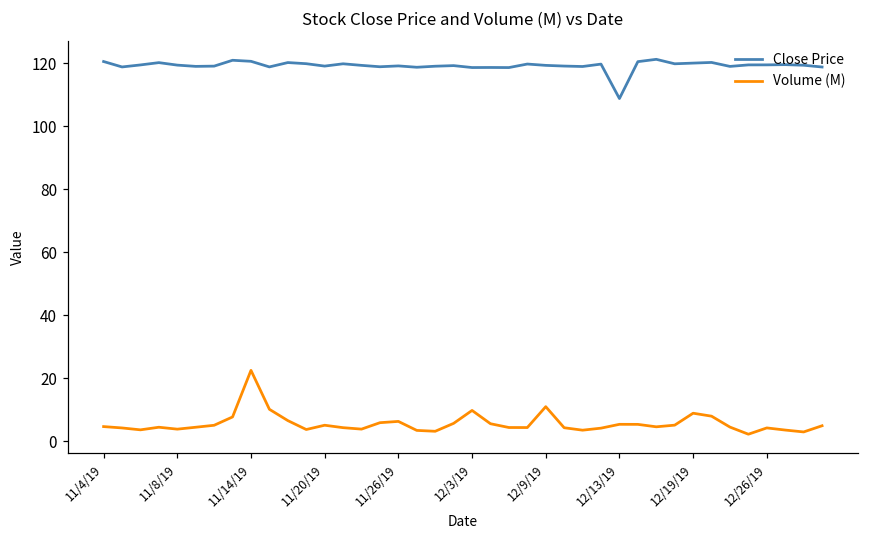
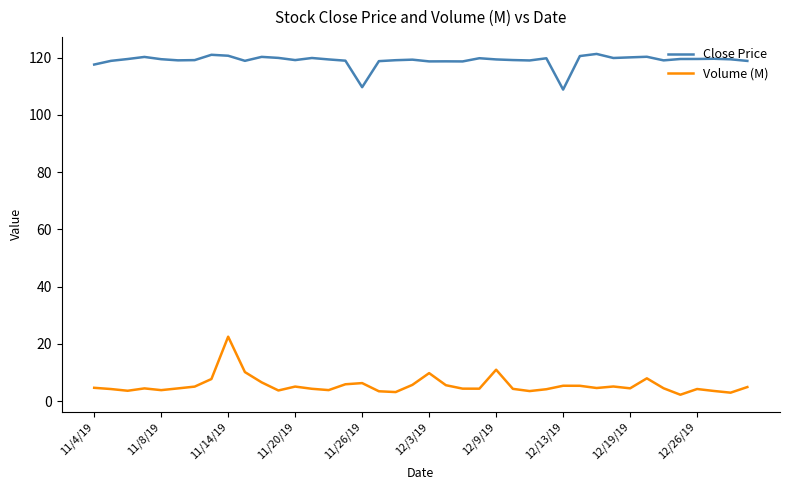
  {
    "Close Price": {
-     "11/4/19": 121,
+     "11/4/19": 118,
      "11/8/19": 119,
      "11/14/19": 121,
      "11/20/19": 119,
-     "11/26/19": 119,
+     "11/26/19": 110,
      "12/3/19": 119,
      "12/9/19": 119,
      "12/13/19": 109,
      "12/19/19": 120,
      "12/26/19": 120
    },
    "Volume (M)": {
      "11/4/19": 5,
      "11/8/19": 4,
      "11/14/19": 23,
      "11/20/19": 5,
      "11/26/19": 6,
      "12/3/19": 10,
      "12/9/19": 11,
      "12/13/19": 5,
-     "12/19/19": 9,
+     "12/19/19": 4,
      "12/26/19": 4
    }
  }
